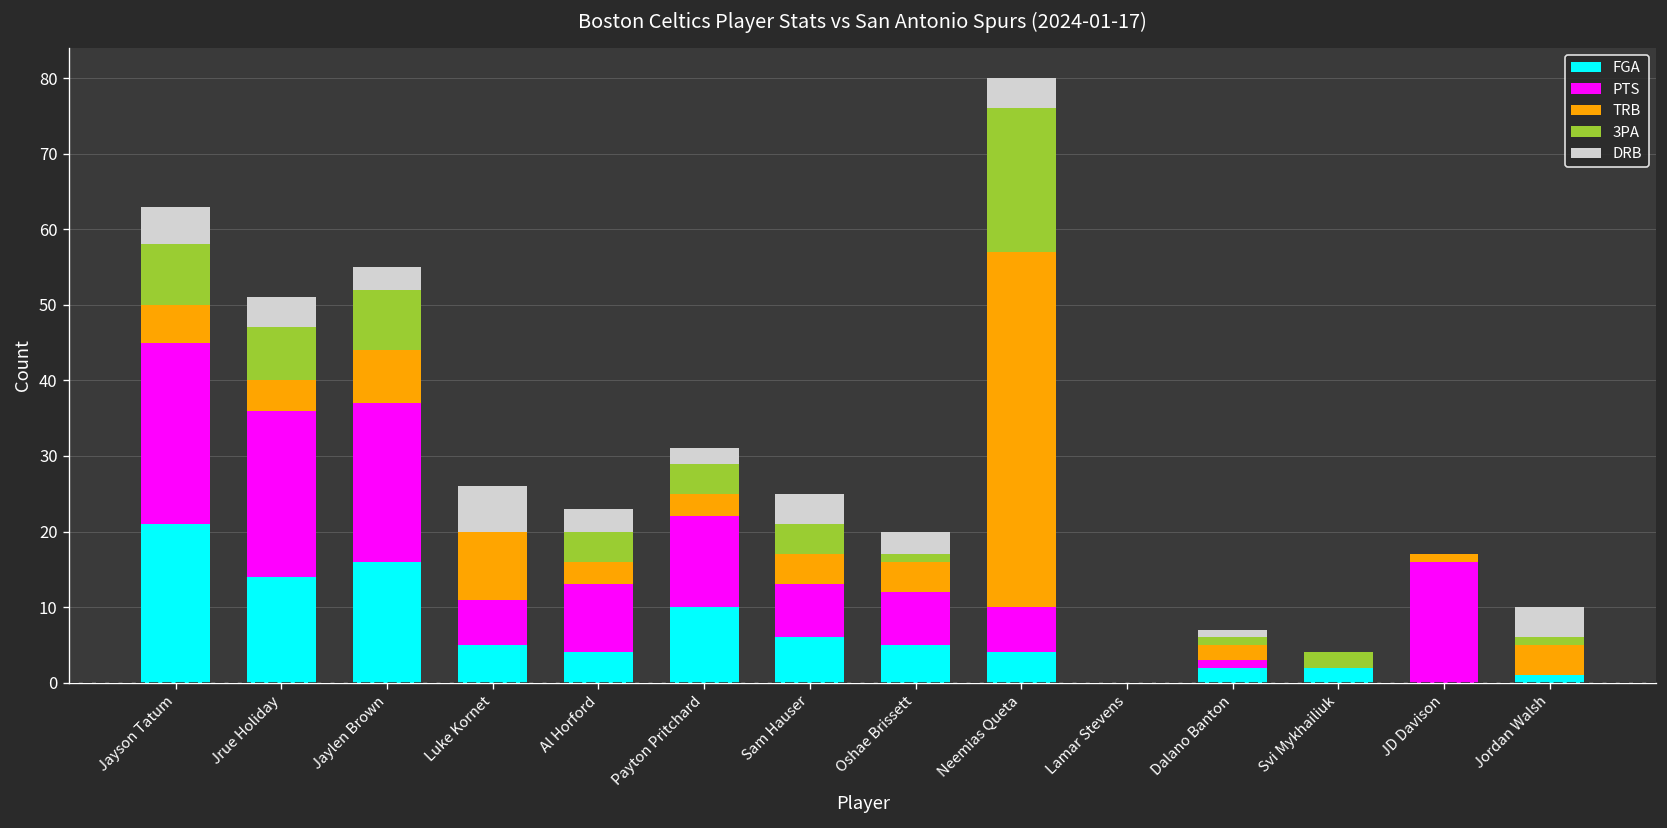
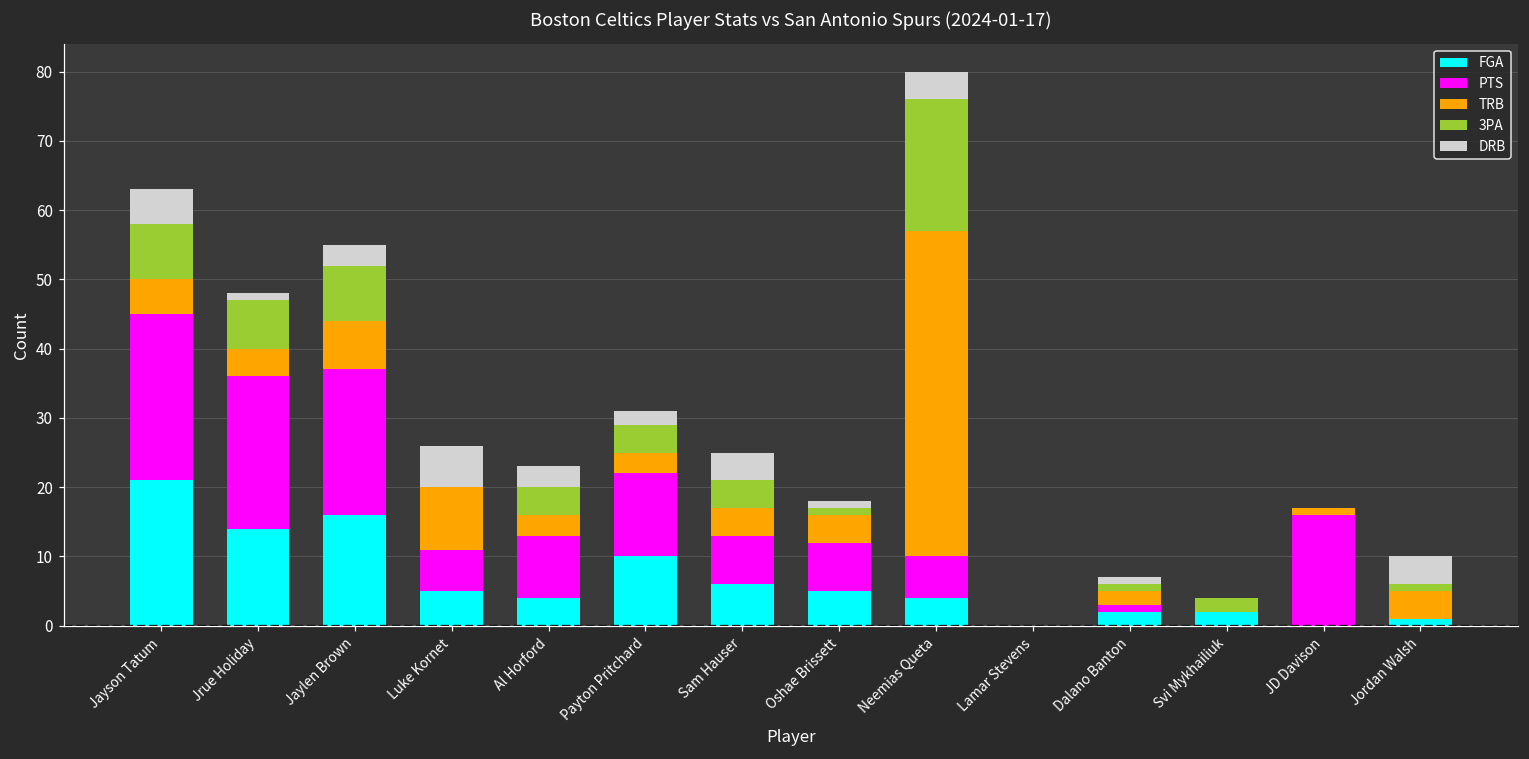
  {
    "PTS": {
      "Jayson Tatum": 24,
      "Jrue Holiday": 22,
      "Jaylen Brown": 21,
      "Luke Kornet": 6,
      "Al Horford": 9,
      "Payton Pritchard": 12,
      "Sam Hauser": 7,
      "Oshae Brissett": 7,
      "Neemias Queta": 6,
      "Lamar Stevens": 0,
      "Dalano Banton": 1,
      "Svi Mykhailiuk": 0,
      "JD Davison": 16,
      "Jordan Walsh": 0
    },
    "TRB": {
      "Jayson Tatum": 5,
      "Jrue Holiday": 4,
      "Jaylen Brown": 7,
      "Luke Kornet": 9,
      "Al Horford": 3,
      "Payton Pritchard": 3,
      "Sam Hauser": 4,
      "Oshae Brissett": 4,
      "Neemias Queta": 47,
      "Lamar Stevens": 0,
      "Dalano Banton": 2,
      "Svi Mykhailiuk": 0,
      "JD Davison": 1,
      "Jordan Walsh": 4
    },
    "3PA": {
      "Jayson Tatum": 8,
      "Jrue Holiday": 7,
      "Jaylen Brown": 8,
      "Luke Kornet": 0,
      "Al Horford": 4,
      "Payton Pritchard": 4,
      "Sam Hauser": 4,
      "Oshae Brissett": 1,
      "Neemias Queta": 19,
      "Lamar Stevens": 0,
      "Dalano Banton": 1,
      "Svi Mykhailiuk": 2,
      "JD Davison": 0,
      "Jordan Walsh": 1
    },
    "DRB": {
      "Jayson Tatum": 5,
-     "Jrue Holiday": 4,
+     "Jrue Holiday": 1,
      "Jaylen Brown": 3,
      "Luke Kornet": 6,
      "Al Horford": 3,
      "Payton Pritchard": 2,
      "Sam Hauser": 4,
-     "Oshae Brissett": 3,
+     "Oshae Brissett": 1,
      "Neemias Queta": 4,
      "Lamar Stevens": 0,
      "Dalano Banton": 1,
      "Svi Mykhailiuk": 0,
      "JD Davison": 0,
      "Jordan Walsh": 4
    }
  }
